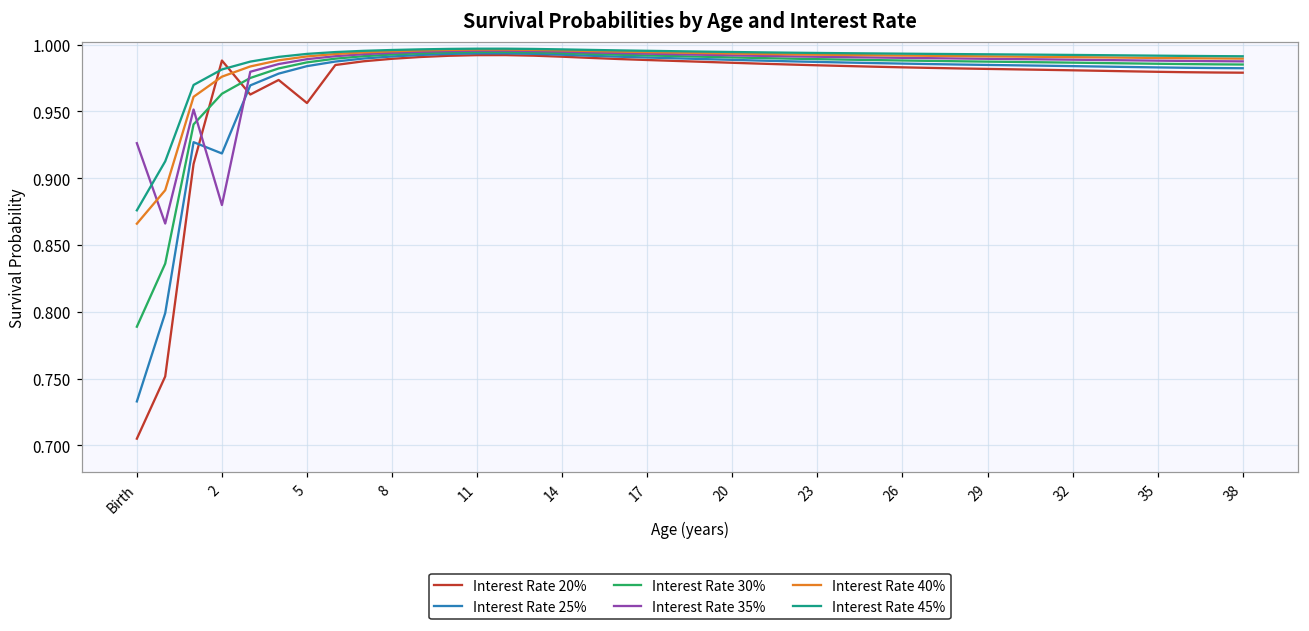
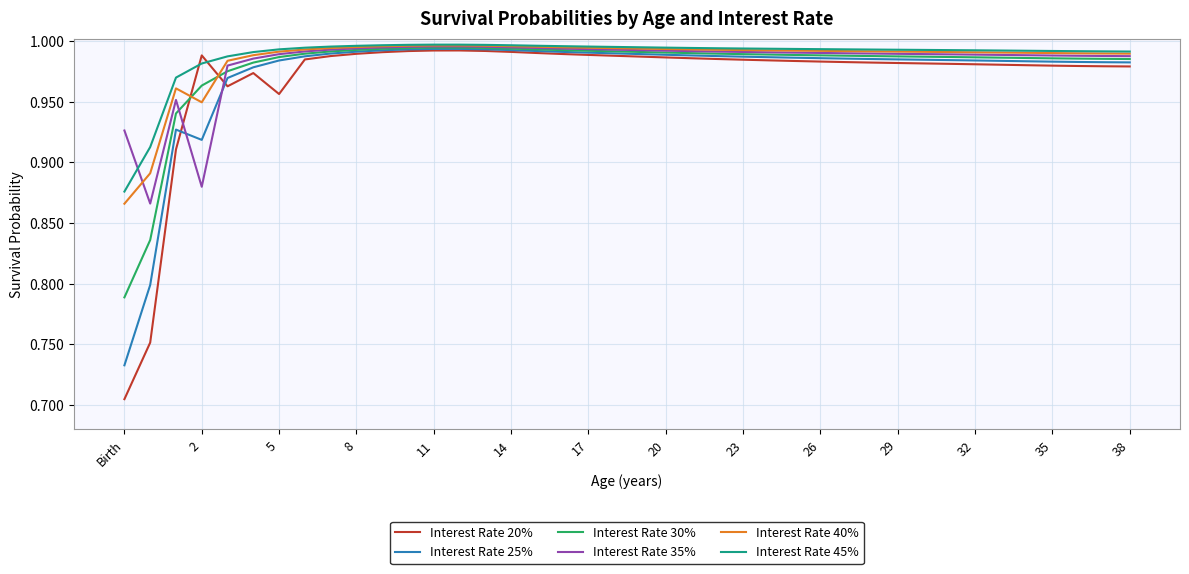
  {
    "Interest Rate 20%": {
      "Birth": 0.705,
      "2": 0.988,
      "5": 0.956,
      "20": 0.986,
      "23": 0.985,
      "26": 0.983,
      "29": 0.982,
      "32": 0.981,
      "35": 0.980,
      "38": 0.979
    },
    "Interest Rate 25%": {
      "Birth": 0.733,
      "2": 0.919,
      "5": 0.984,
      "26": 0.986,
      "29": 0.985,
      "32": 0.984,
      "35": 0.983,
      "38": 0.982
    },
    "Interest Rate 35%": {
      "Birth": 0.926,
      "2": 0.880
    },
    "Interest Rate 40%": {
      "Birth": 0.866,
-     "2": 0.976
+     "2": 0.949
    }
  }
